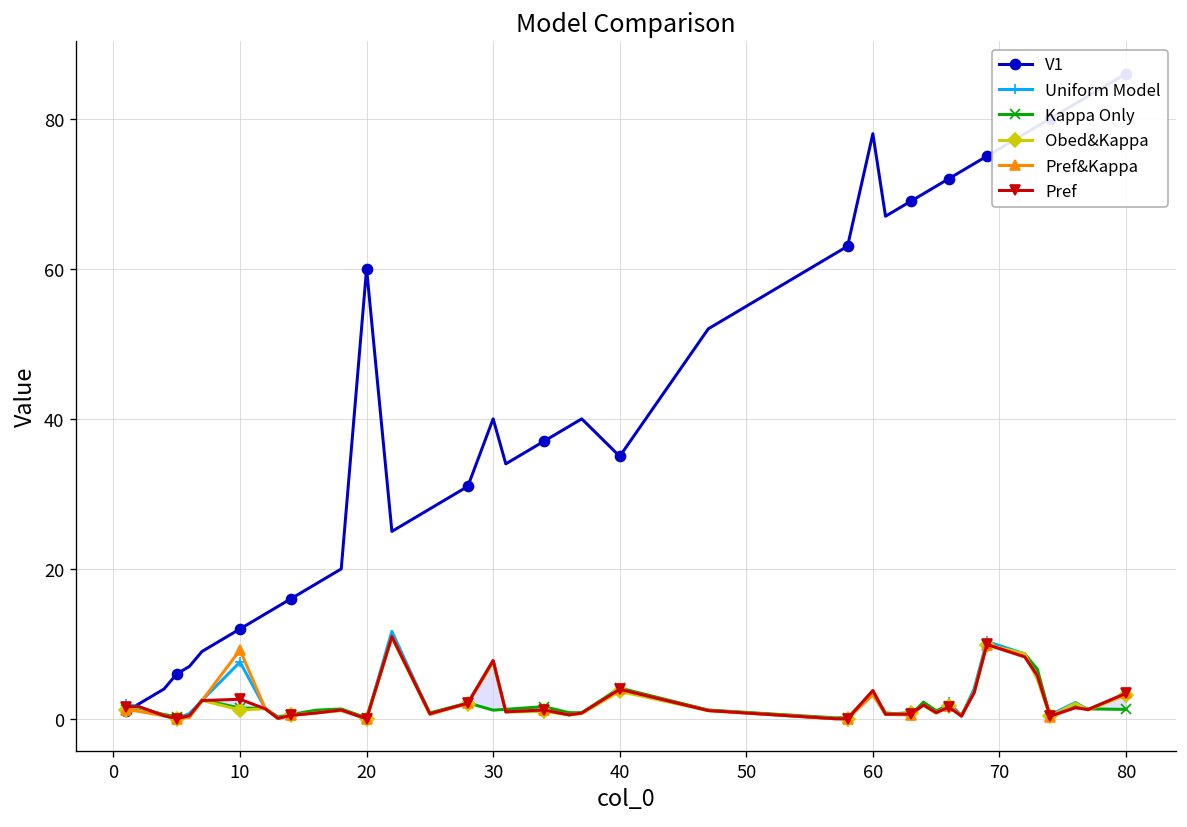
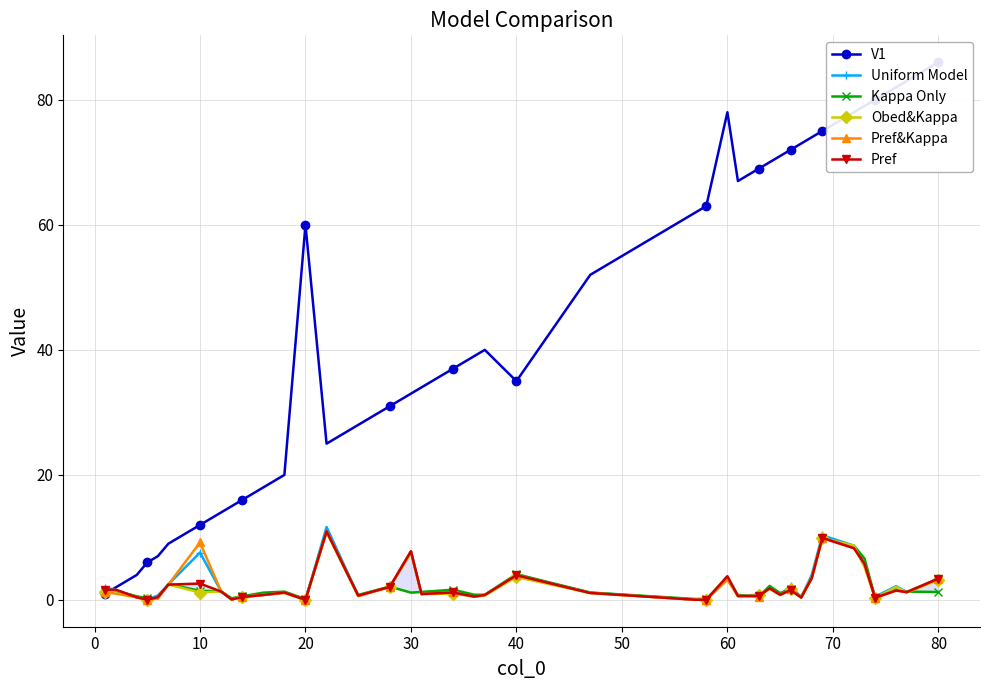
  {
    "V1": {
      "10": 12,
      "20": 60,
-     "30": 40,
+     "30": 33,
      "40": 35,
      "60": 78
    },
    "Uniform Model": {
      "10": 8
    },
    "Kappa Only": {
      "30": 1,
      "80": 1
    },
    "Pref&Kappa": {
      "10": 9
    }
  }
